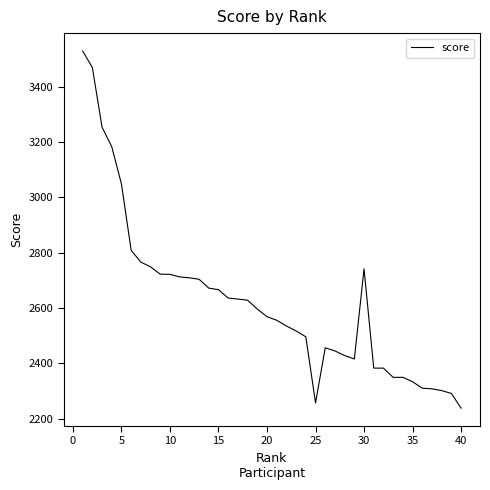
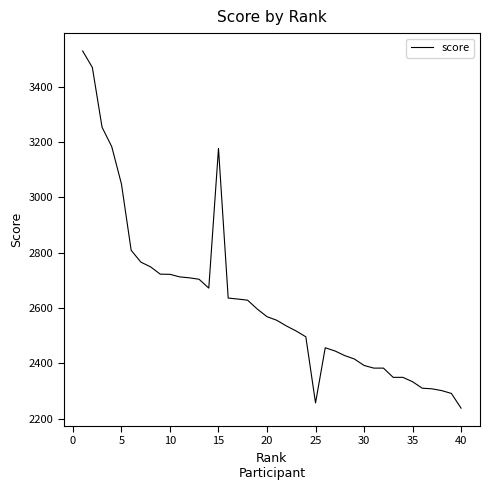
  {
    "5": 3050,
    "10": 2720,
-   "15": 2670,
+   "15": 3180,
    "20": 2570,
    "25": 2260,
-   "30": 2740,
+   "30": 2390,
    "35": 2330,
    "40": 2240
  }
